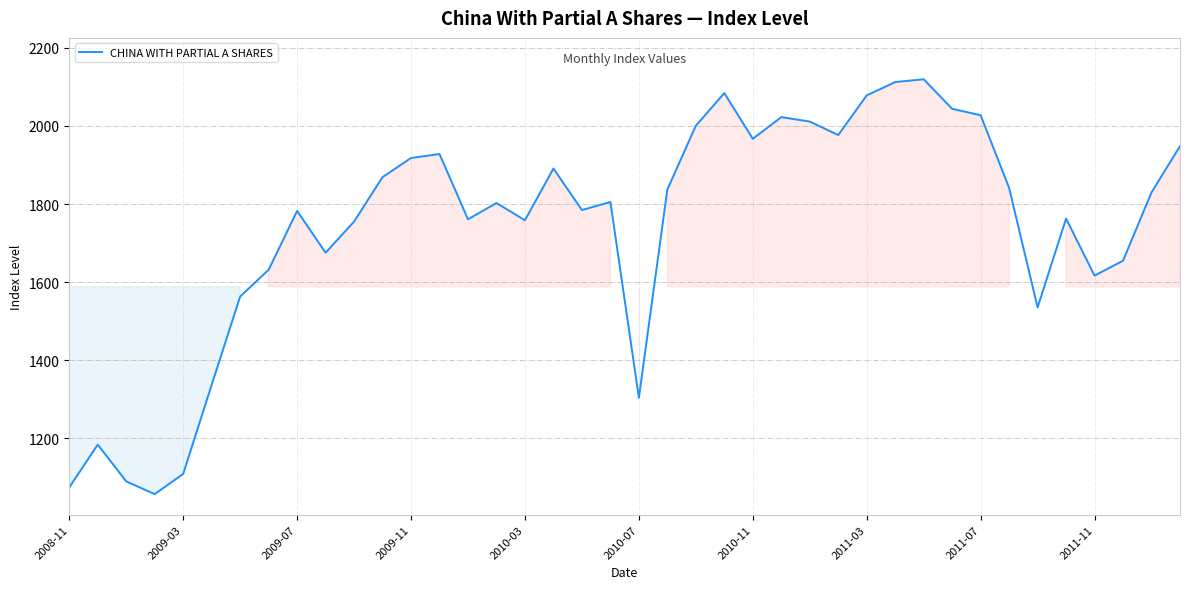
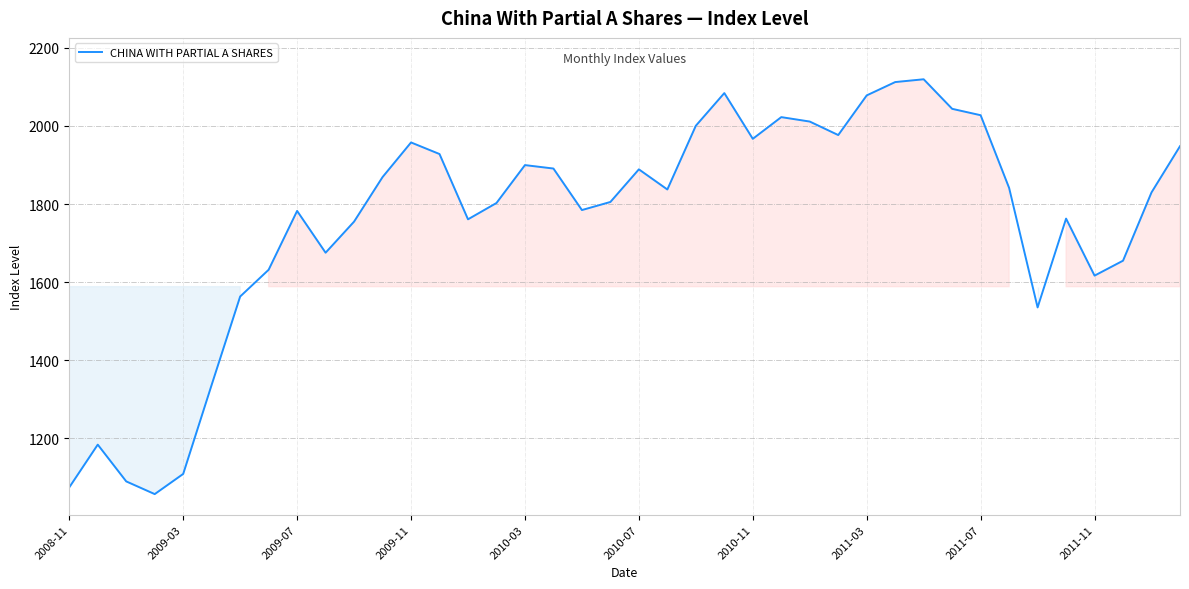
  {
    "2008-11": 1070,
    "2009-03": 1110,
    "2009-07": 1780,
-   "2009-11": 1920,
-   "2010-03": 1760,
-   "2010-07": 1300,
+   "2009-11": 1960,
+   "2010-03": 1900,
+   "2010-07": 1890,
    "2010-11": 1970,
    "2011-03": 2080,
    "2011-07": 2030,
    "2011-11": 1620
  }
